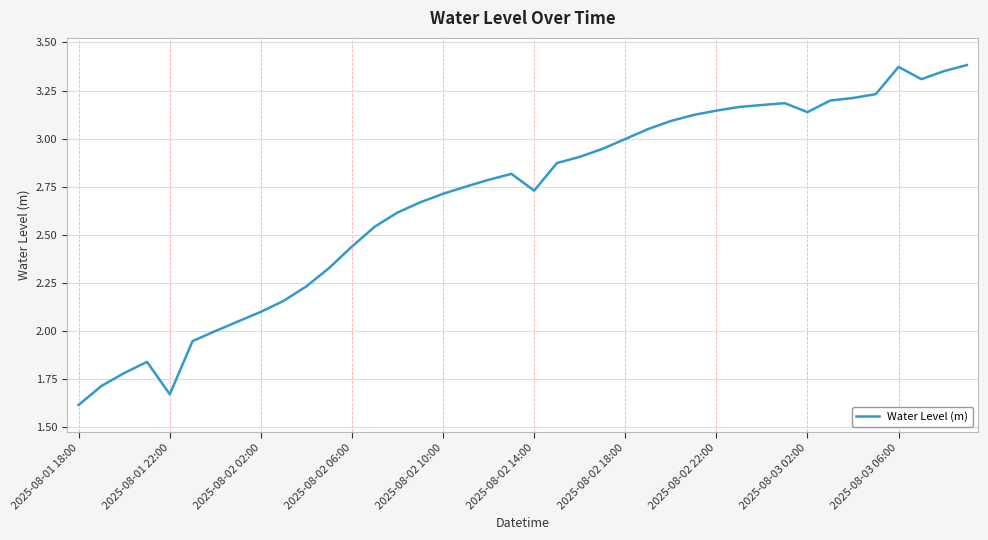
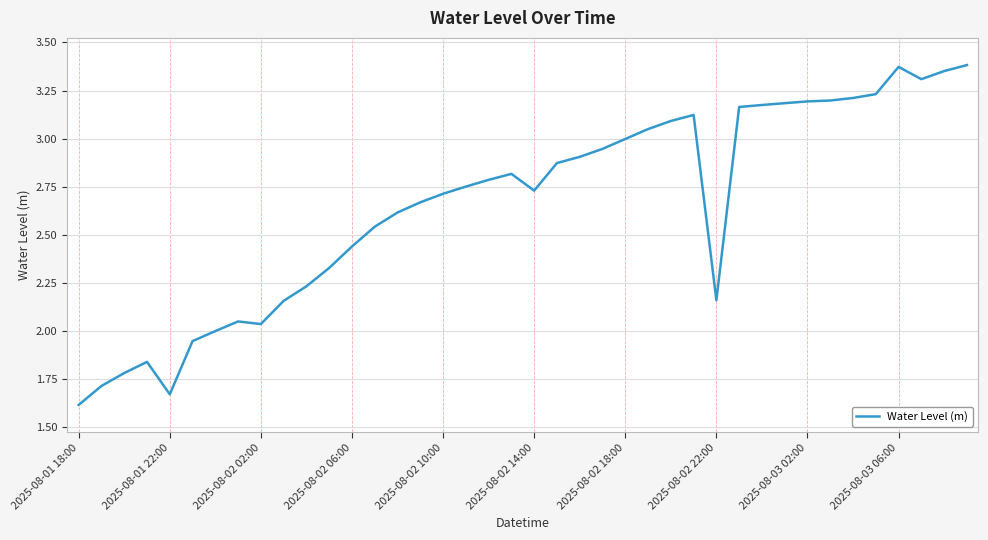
  {
    "2025-08-01 18:00": 1.62,
    "2025-08-01 22:00": 1.67,
-   "2025-08-02 02:00": 2.10,
+   "2025-08-02 02:00": 2.04,
    "2025-08-02 06:00": 2.44,
    "2025-08-02 10:00": 2.71,
    "2025-08-02 14:00": 2.73,
    "2025-08-02 18:00": 3.00,
-   "2025-08-02 22:00": 3.15,
-   "2025-08-03 02:00": 3.14,
+   "2025-08-02 22:00": 2.16,
+   "2025-08-03 02:00": 3.19,
    "2025-08-03 06:00": 3.37
  }
